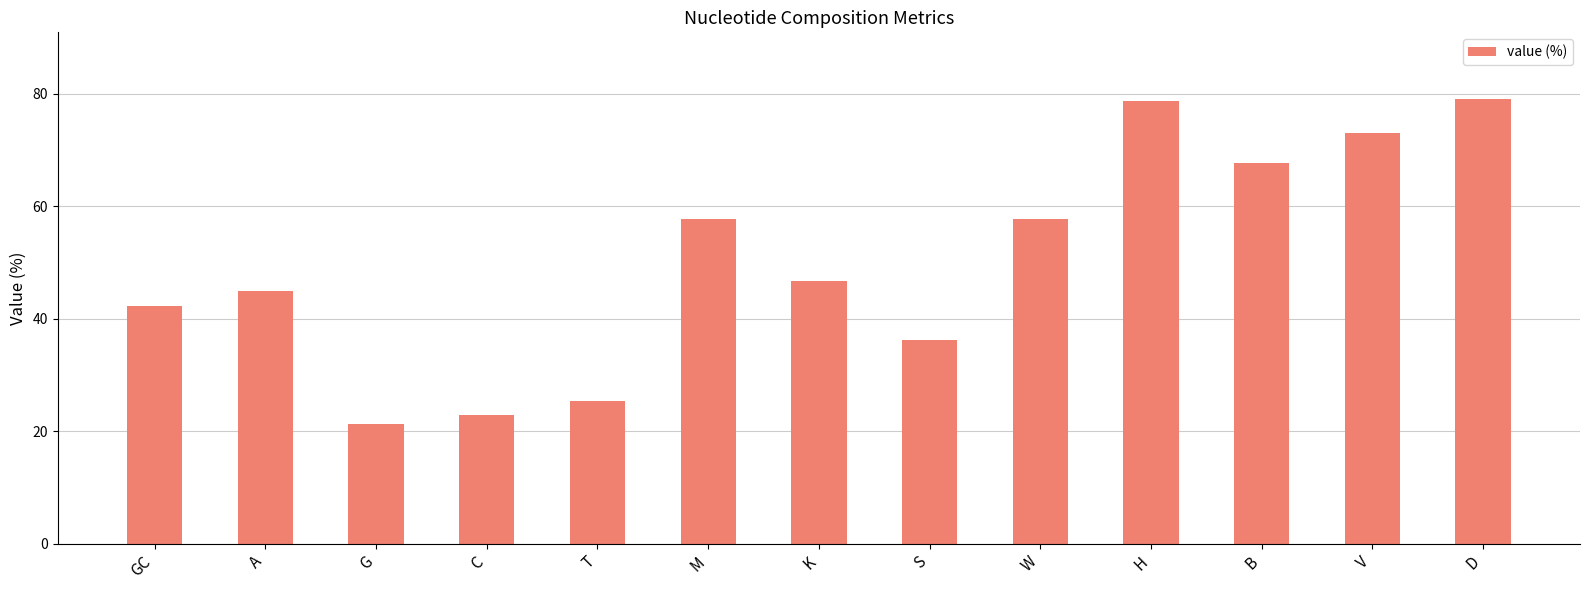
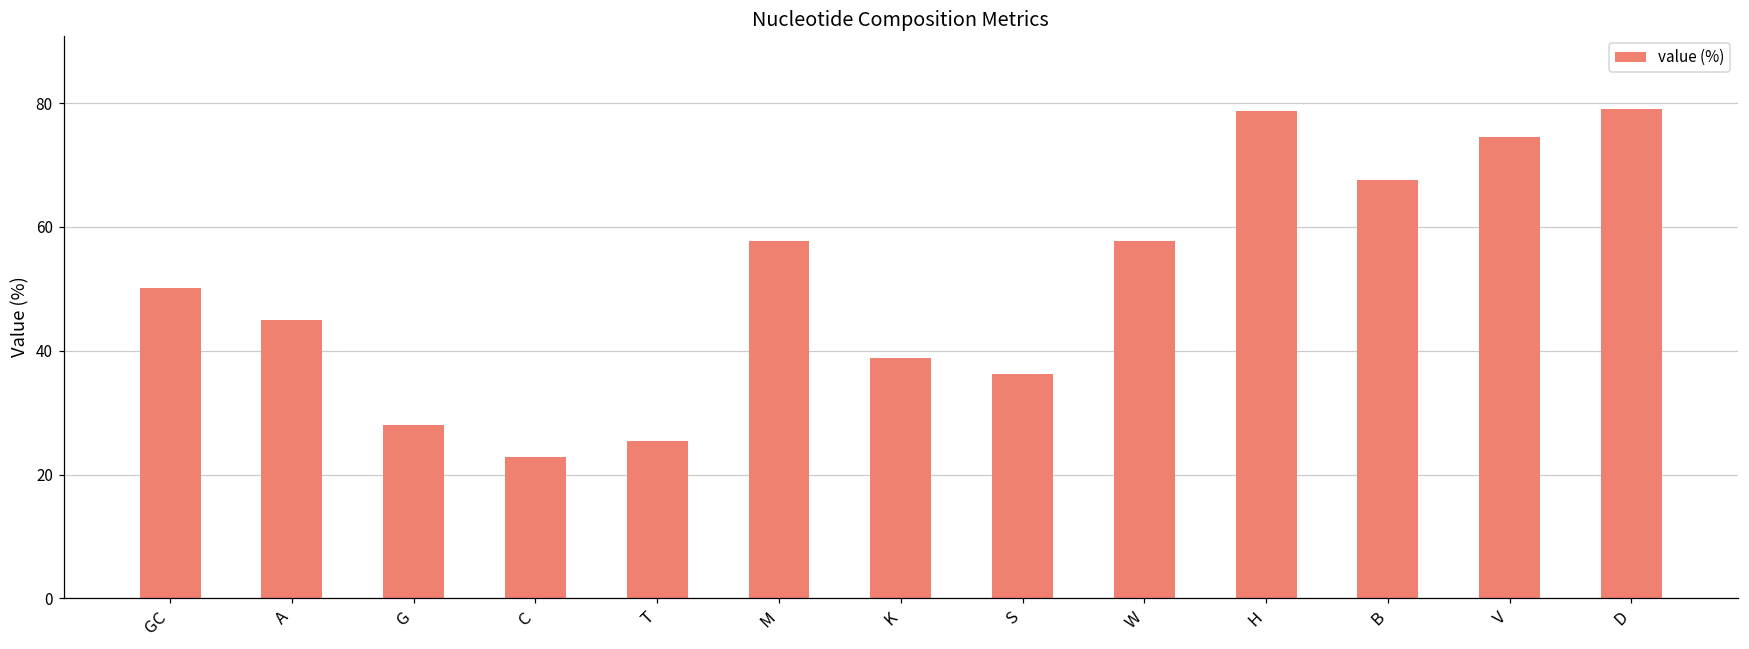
  {
-   "GC": 42,
+   "GC": 50,
    "A": 45,
-   "G": 21,
+   "G": 28,
    "C": 23,
    "T": 25,
    "M": 58,
-   "K": 47,
+   "K": 39,
    "S": 36,
    "W": 58,
    "H": 79,
    "B": 68,
-   "V": 73,
+   "V": 75,
    "D": 79
  }
